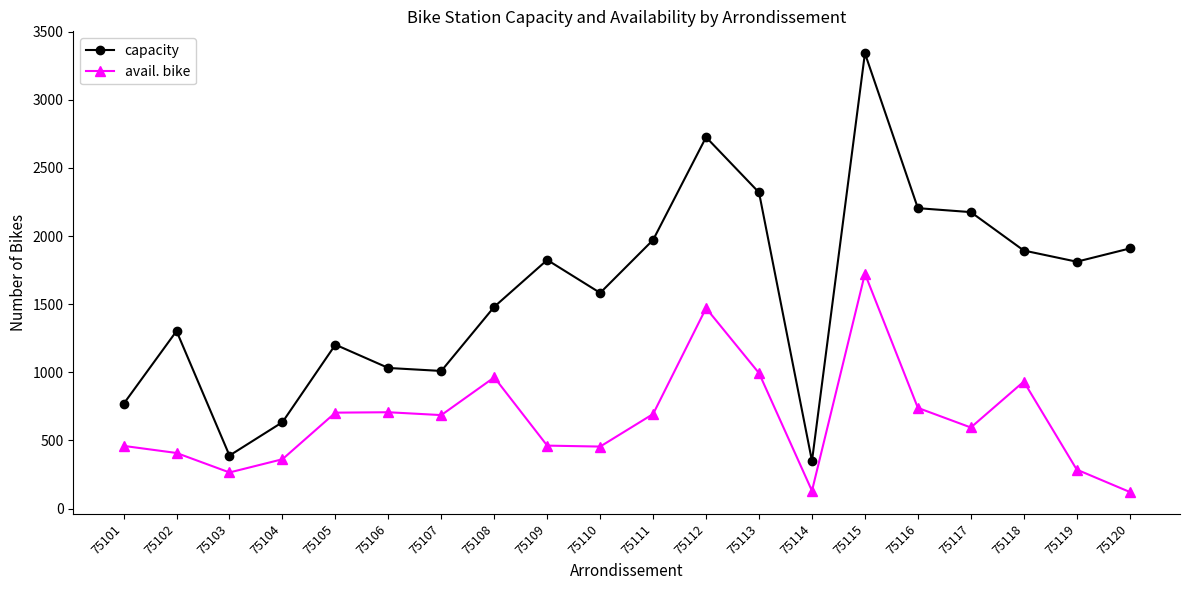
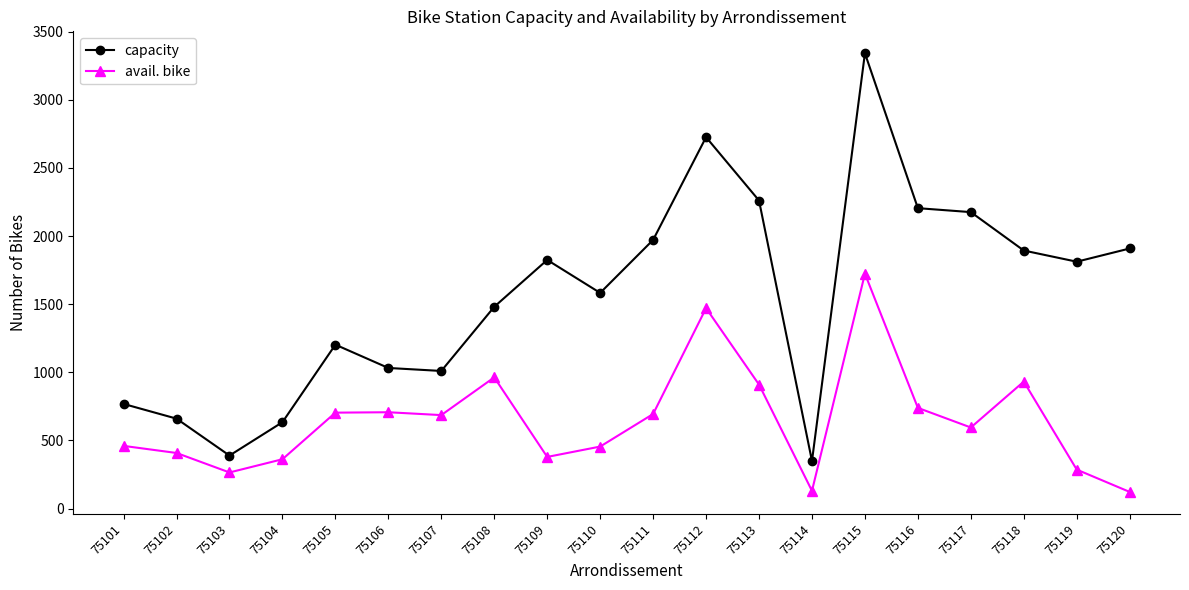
  {
    "capacity": {
      "75101": 770,
-     "75102": 1300,
+     "75102": 660,
      "75103": 390,
      "75104": 630,
      "75105": 1200,
      "75106": 1030,
      "75107": 1010,
      "75108": 1480,
      "75109": 1830,
      "75110": 1580,
      "75111": 1970,
      "75112": 2730,
-     "75113": 2320,
+     "75113": 2260,
      "75114": 350,
      "75115": 3340,
      "75116": 2210,
      "75117": 2180,
      "75118": 1890,
      "75119": 1810,
      "75120": 1910
    },
    "avail. bike": {
      "75101": 460,
      "75102": 410,
      "75103": 270,
      "75104": 360,
      "75105": 700,
      "75106": 710,
      "75107": 690,
      "75108": 960,
-     "75109": 460,
+     "75109": 380,
      "75110": 460,
      "75111": 690,
      "75112": 1470,
-     "75113": 990,
+     "75113": 910,
      "75114": 130,
      "75115": 1720,
      "75116": 740,
      "75117": 600,
      "75118": 930,
      "75119": 290,
      "75120": 120
    }
  }
